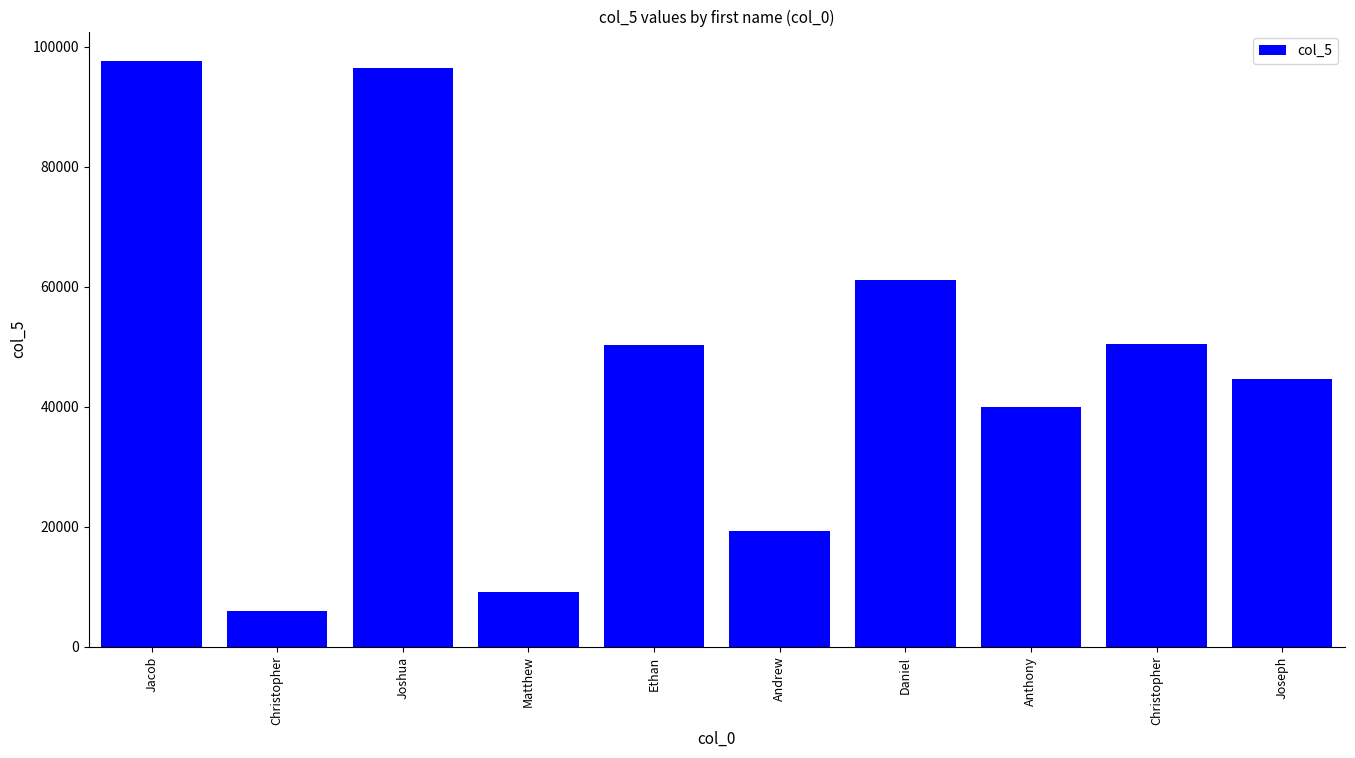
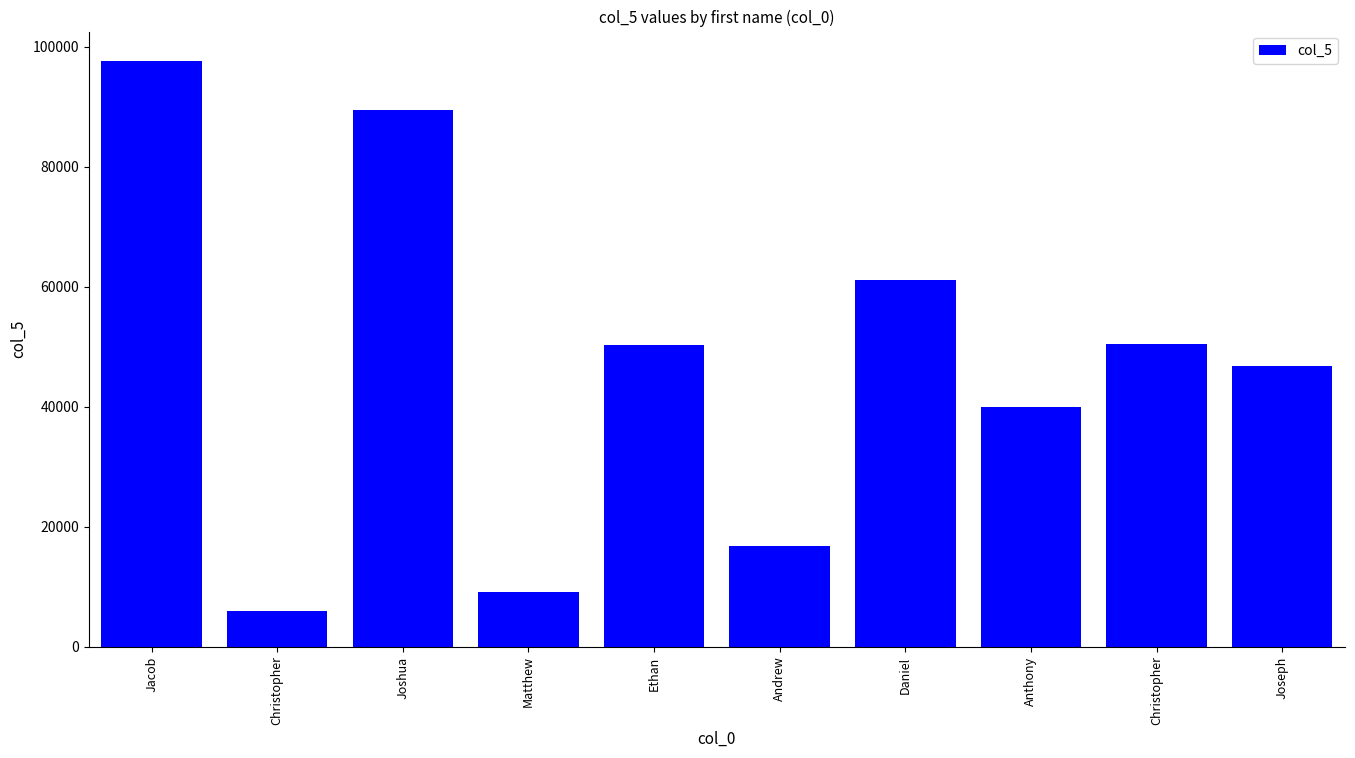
  {
    "Jacob": 98000,
-   "Joshua": 97000,
+   "Joshua": 89000,
    "Matthew": 9000,
    "Ethan": 50000,
-   "Andrew": 19000,
+   "Andrew": 17000,
    "Daniel": 61000,
    "Anthony": 40000,
-   "Joseph": 45000
+   "Joseph": 47000
  }
